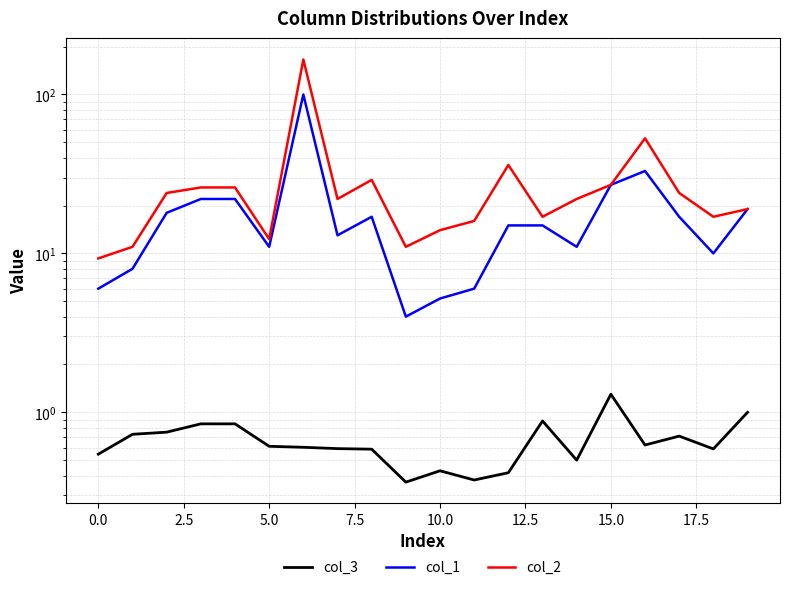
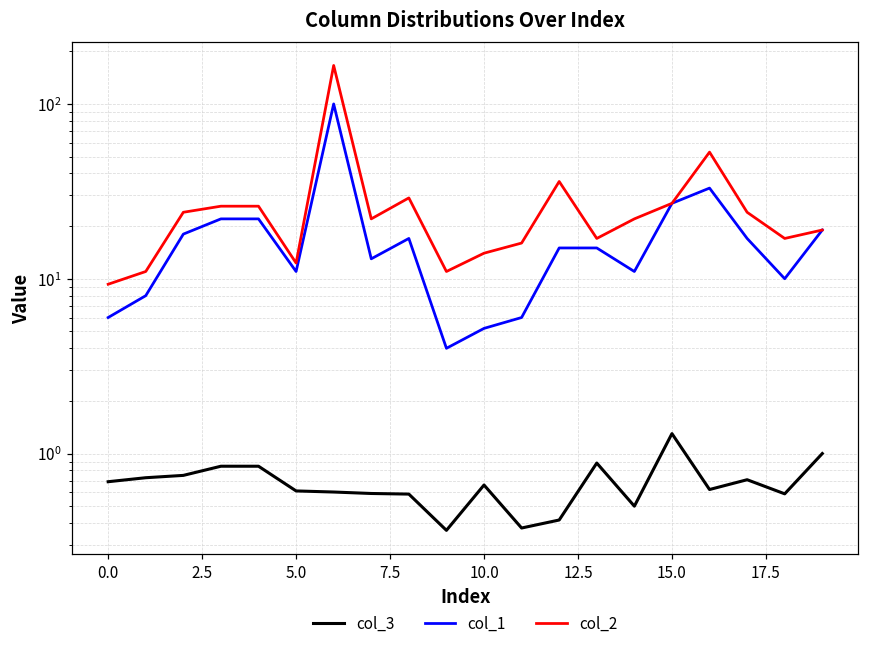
  {
    "col_3": {
-     "0.0": 0.55,
+     "0.0": 0.69,
      "5.0": 0.61,
-     "10.0": 0.43,
+     "10.0": 0.66,
      "15.0": 1.3
    },
    "col_1": {
      "0.0": 6.0,
      "5.0": 11,
      "10.0": 5.2
    },
    "col_2": {
      "0.0": 9,
      "5.0": 12,
      "10.0": 14
    }
  }
